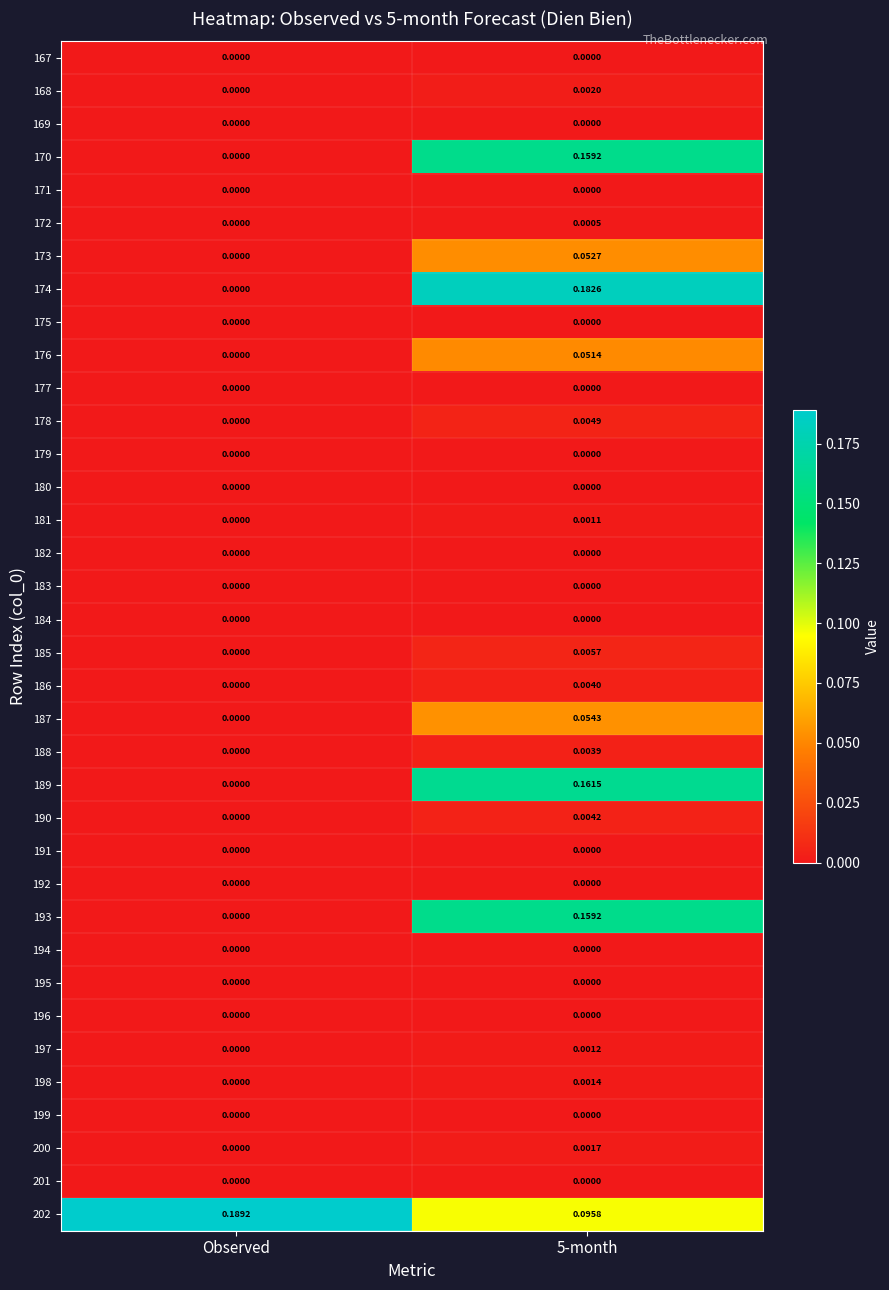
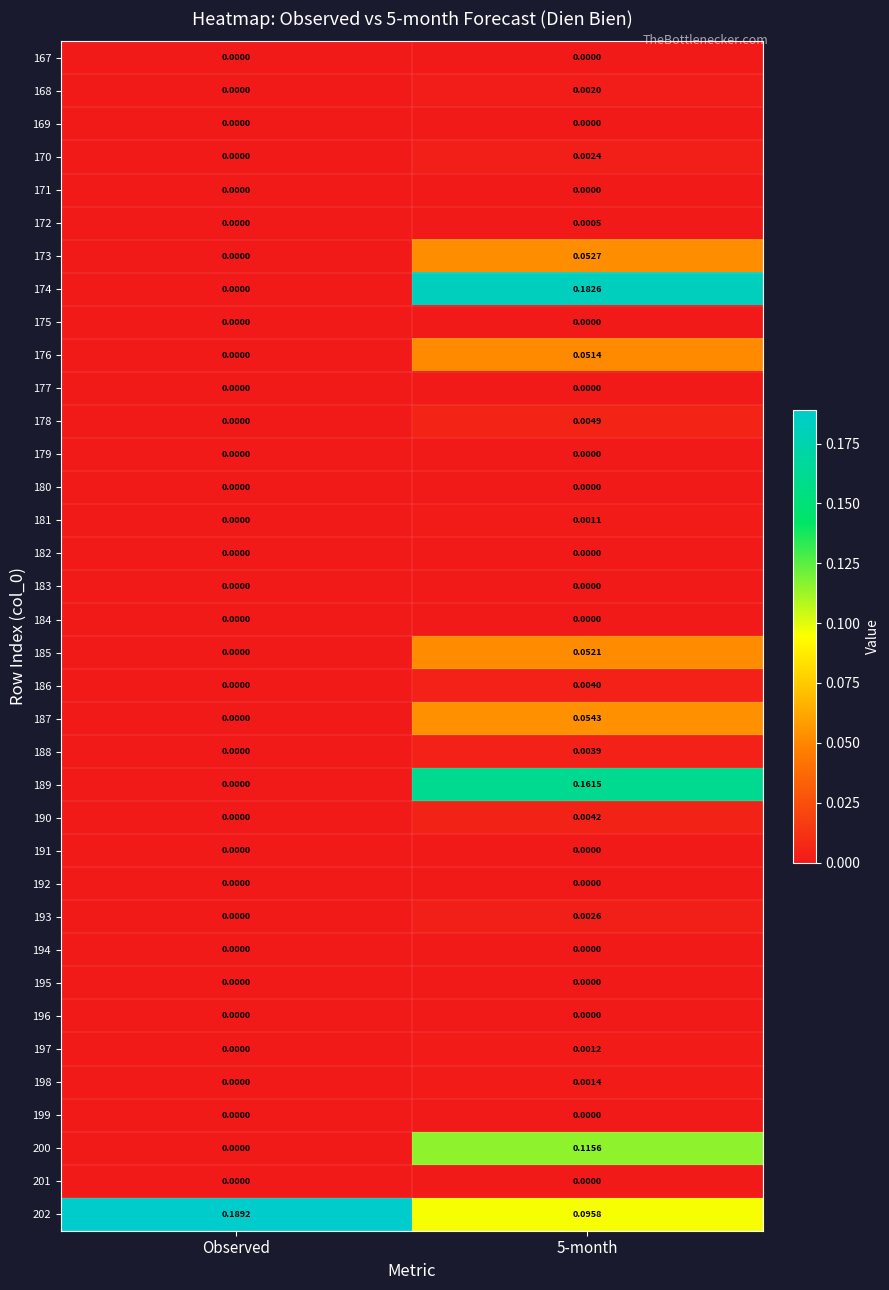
  {
    "167": {
      "Observed": 0.0000,
      "5-month": 0.0000
    },
    "168": {
      "Observed": 0.0000,
      "5-month": 0.0020
    },
    "169": {
      "Observed": 0.0000,
      "5-month": 0.0000
    },
    "170": {
      "Observed": 0.0000,
-     "5-month": 0.1592
+     "5-month": 0.0024
    },
    "171": {
      "Observed": 0.0000,
      "5-month": 0.0000
    },
    "172": {
      "Observed": 0.0000,
      "5-month": 0.0005
    },
    "173": {
      "Observed": 0.0000,
      "5-month": 0.0527
    },
    "174": {
      "Observed": 0.0000,
      "5-month": 0.1826
    },
    "175": {
      "Observed": 0.0000,
      "5-month": 0.0000
    },
    "176": {
      "Observed": 0.0000,
      "5-month": 0.0514
    },
    "177": {
      "Observed": 0.0000,
      "5-month": 0.0000
    },
    "178": {
      "Observed": 0.0000,
      "5-month": 0.0049
    },
    "179": {
      "Observed": 0.0000,
      "5-month": 0.0000
    },
    "180": {
      "Observed": 0.0000,
      "5-month": 0.0000
    },
    "181": {
      "Observed": 0.0000,
      "5-month": 0.0011
    },
    "182": {
      "Observed": 0.0000,
      "5-month": 0.0000
    },
    "183": {
      "Observed": 0.0000,
      "5-month": 0.0000
    },
    "184": {
      "Observed": 0.0000,
      "5-month": 0.0000
    },
    "185": {
      "Observed": 0.0000,
-     "5-month": 0.0057
+     "5-month": 0.0521
    },
    "186": {
      "Observed": 0.0000,
      "5-month": 0.0040
    },
    "187": {
      "Observed": 0.0000,
      "5-month": 0.0543
    },
    "188": {
      "Observed": 0.0000,
      "5-month": 0.0039
    },
    "189": {
      "Observed": 0.0000,
      "5-month": 0.1615
    },
    "190": {
      "Observed": 0.0000,
      "5-month": 0.0042
    },
    "191": {
      "Observed": 0.0000,
      "5-month": 0.0000
    },
    "192": {
      "Observed": 0.0000,
      "5-month": 0.0000
    },
    "193": {
      "Observed": 0.0000,
-     "5-month": 0.1592
+     "5-month": 0.0026
    },
    "194": {
      "Observed": 0.0000,
      "5-month": 0.0000
    },
    "195": {
      "Observed": 0.0000,
      "5-month": 0.0000
    },
    "196": {
      "Observed": 0.0000,
      "5-month": 0.0000
    },
    "197": {
      "Observed": 0.0000,
      "5-month": 0.0012
    },
    "198": {
      "Observed": 0.0000,
      "5-month": 0.0014
    },
    "199": {
      "Observed": 0.0000,
      "5-month": 0.0000
    },
    "200": {
      "Observed": 0.0000,
-     "5-month": 0.0017
+     "5-month": 0.1156
    },
    "201": {
      "Observed": 0.0000,
      "5-month": 0.0000
    },
    "202": {
      "Observed": 0.1892,
      "5-month": 0.0958
    }
  }
